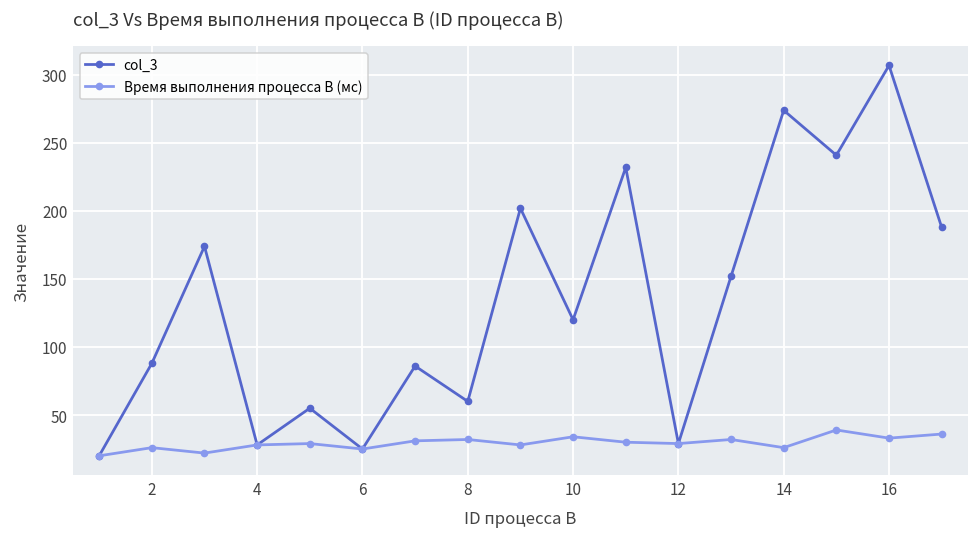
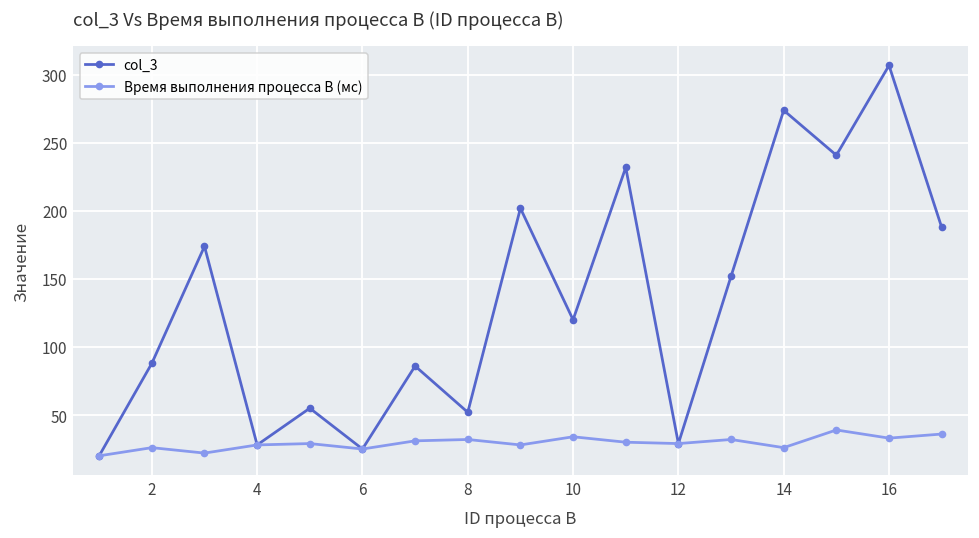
  {
    "col_3": {
      "2": 88,
-     "8": 60,
+     "8": 52,
      "10": 120,
      "14": 274,
      "16": 307
    },
    "Время выполнения процесса B (мс)": {
      "2": 26,
      "8": 32,
      "10": 34,
      "14": 26,
      "16": 33
    }
  }
